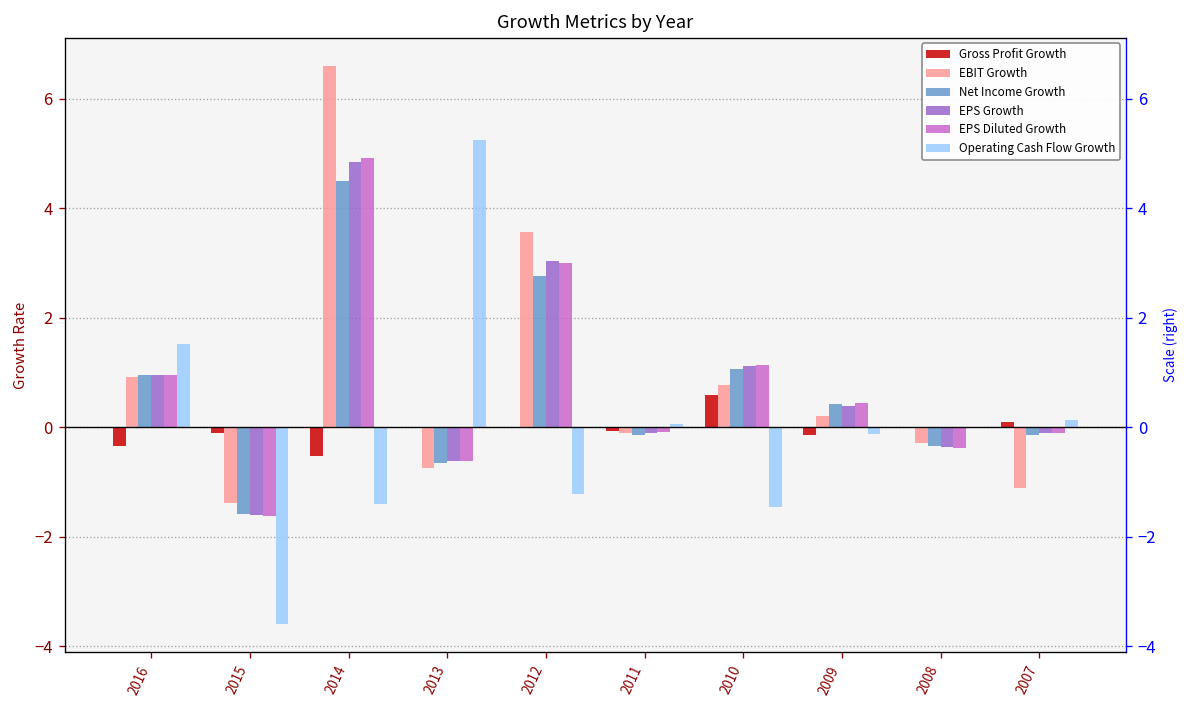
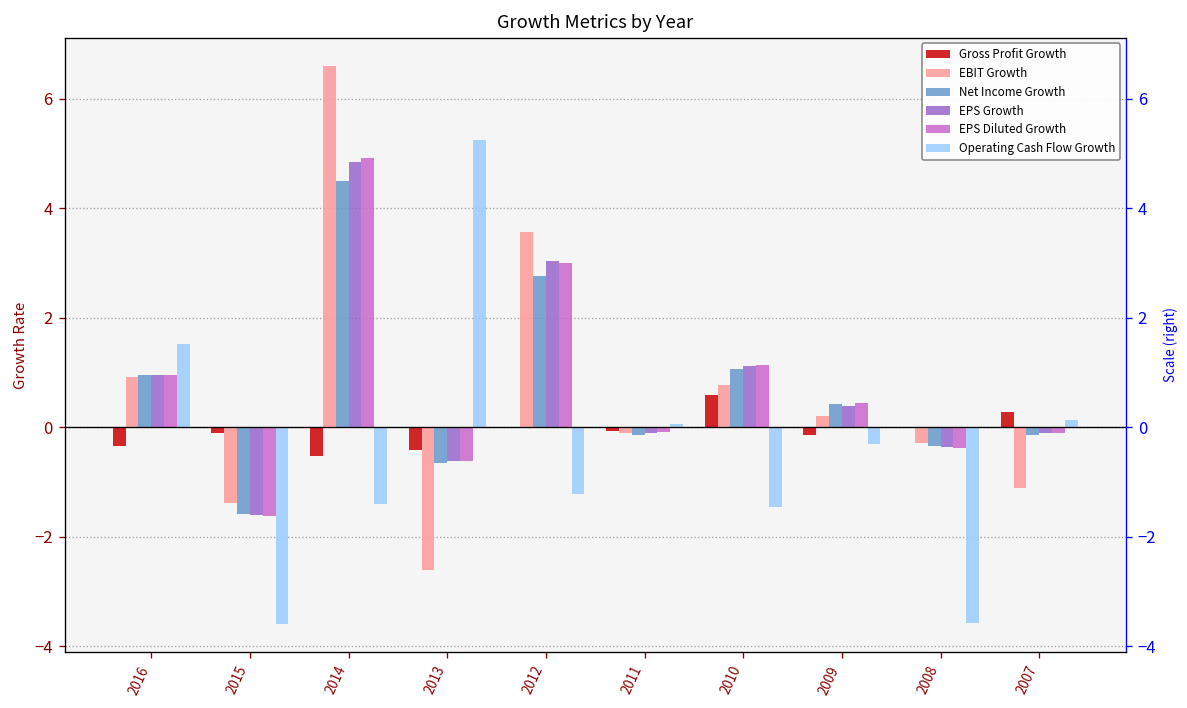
  {
    "Gross Profit Growth": {
      "2016": -0.3,
      "2015": -0.1,
      "2014": -0.5,
-     "2013": 0.0,
+     "2013": -0.4,
      "2011": -0.1,
      "2010": 0.6,
      "2009": -0.1,
-     "2007": 0.1
+     "2007": 0.3
    },
    "EBIT Growth": {
      "2016": 0.9,
      "2015": -1.4,
      "2014": 6.6,
-     "2013": -0.7,
+     "2013": -2.6,
      "2012": 3.6,
      "2011": -0.1,
      "2010": 0.8,
      "2009": 0.2,
      "2008": -0.3,
      "2007": -1.1
    },
    "Net Income Growth": {
      "2016": 1.0,
      "2015": -1.6,
      "2014": 4.5,
      "2013": -0.7,
      "2012": 2.8,
      "2011": -0.1,
      "2010": 1.1,
      "2009": 0.4,
      "2008": -0.3,
      "2007": -0.1
    },
    "Operating Cash Flow Growth": {
      "2016": 1.5,
      "2015": -3.6,
      "2014": -1.4,
      "2013": 5.2,
      "2012": -1.2,
      "2011": 0.1,
      "2010": -1.5,
-     "2009": -0.1,
-     "2008": 0.0,
+     "2009": -0.3,
+     "2008": -3.6,
      "2007": 0.1
    }
  }
